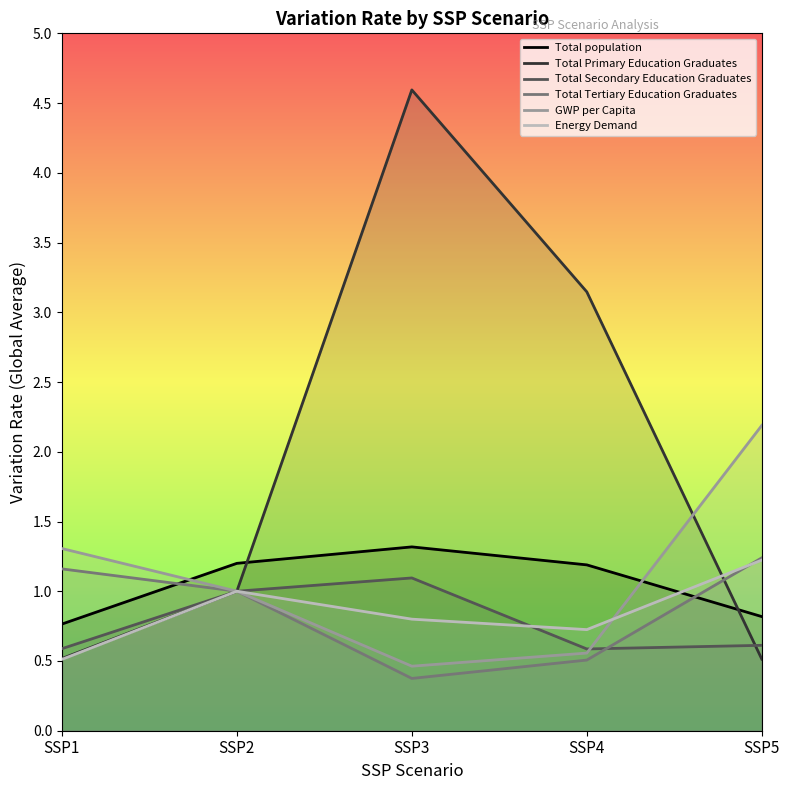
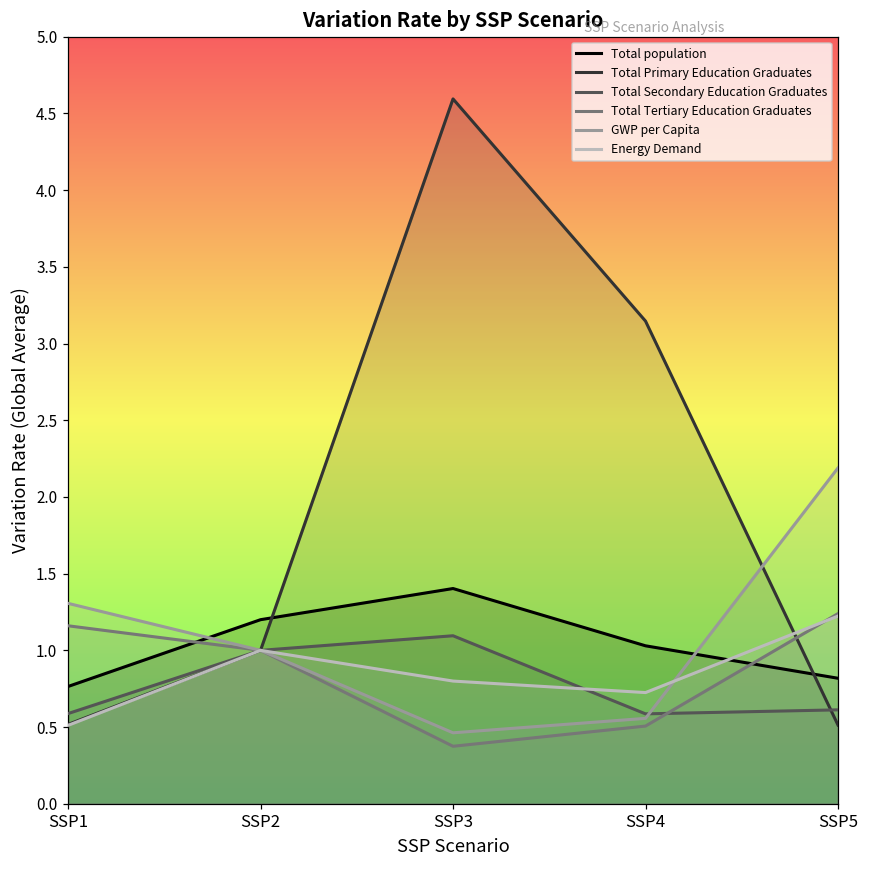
  {
    "Total population": {
      "SSP1": 0.76,
      "SSP2": 1.20,
-     "SSP3": 1.32,
-     "SSP4": 1.19,
+     "SSP3": 1.40,
+     "SSP4": 1.03,
      "SSP5": 0.82
    }
  }
